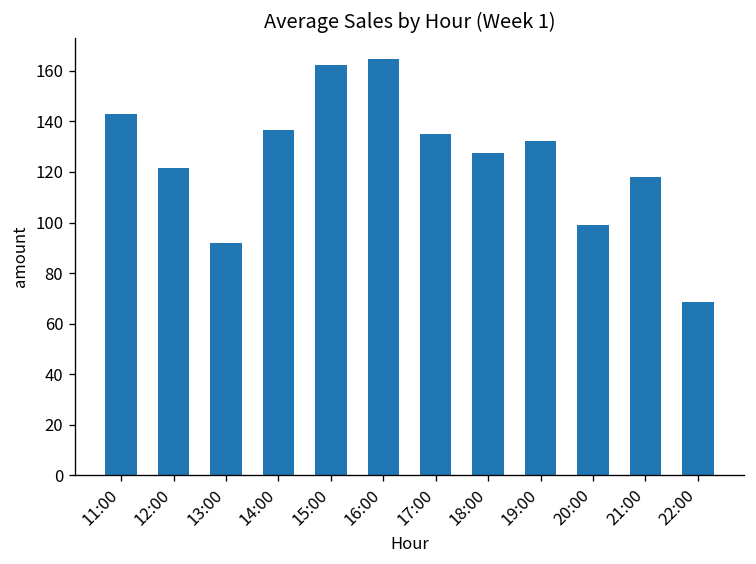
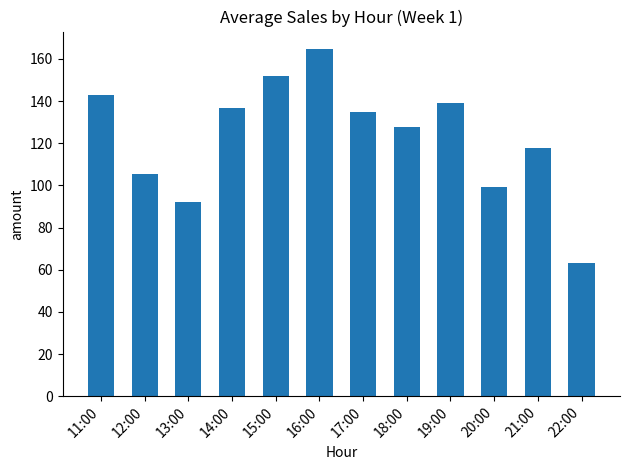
  {
    "11:00": 143,
-   "12:00": 121,
+   "12:00": 106,
    "13:00": 92,
    "14:00": 137,
-   "15:00": 162,
+   "15:00": 152,
    "16:00": 165,
    "17:00": 135,
    "18:00": 128,
-   "19:00": 132,
+   "19:00": 139,
    "20:00": 99,
    "21:00": 118,
-   "22:00": 69
+   "22:00": 63
  }
